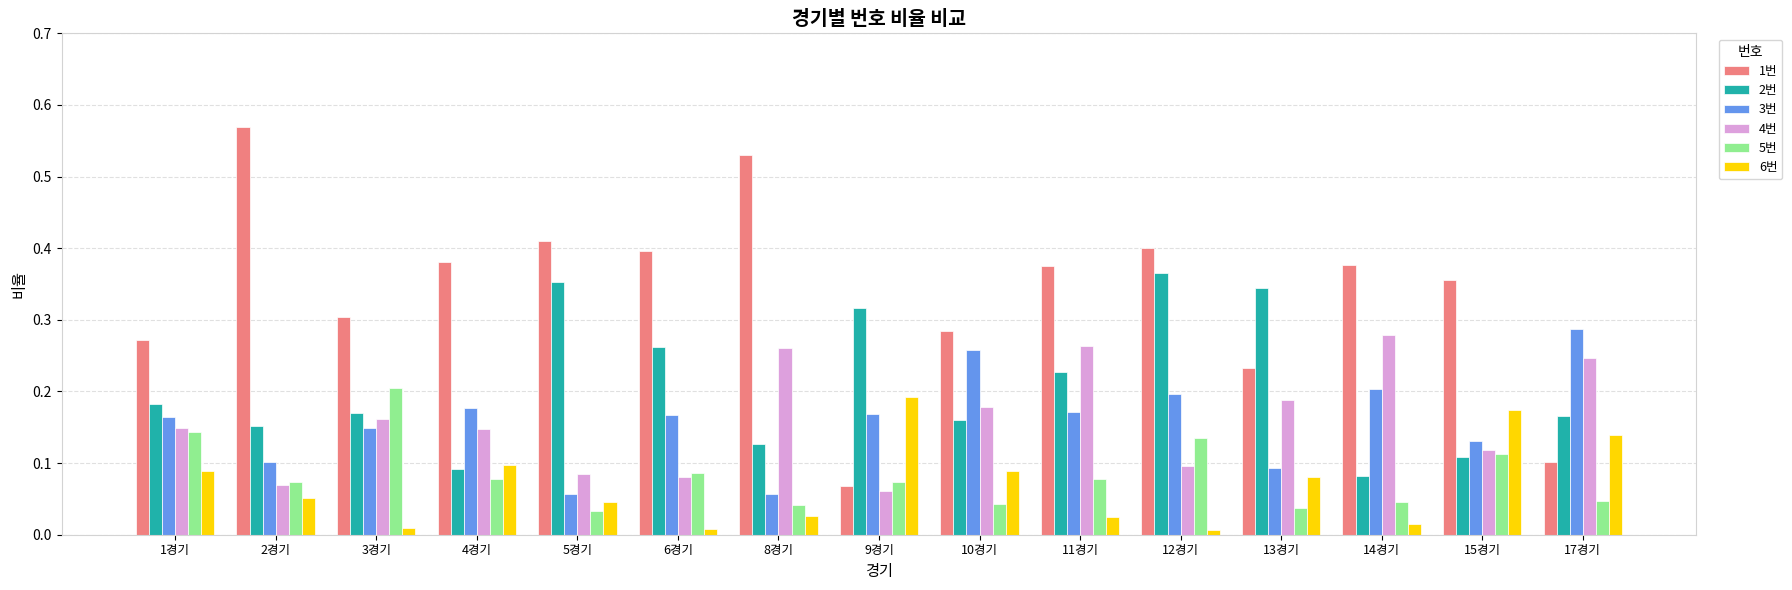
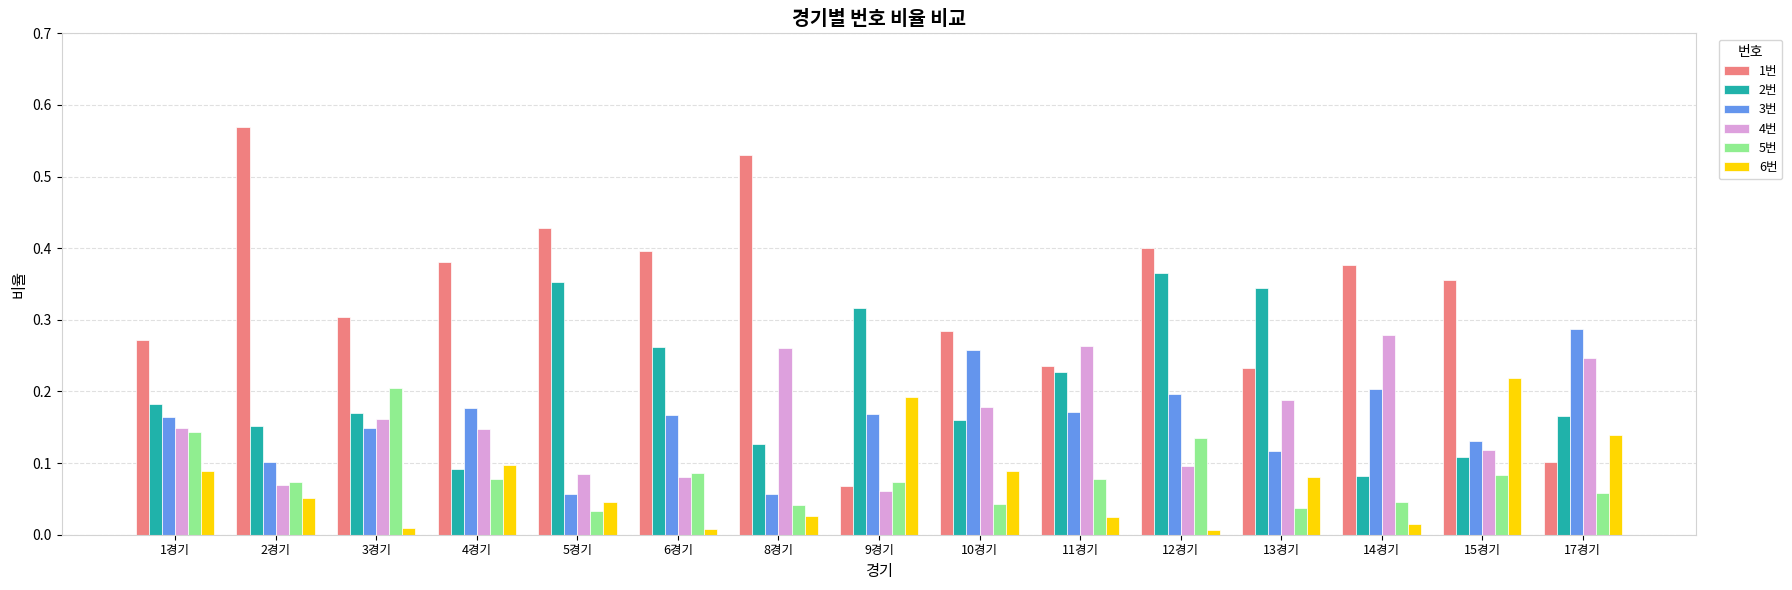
  {
    "1번": {
      "1경기": 0.27,
      "2경기": 0.57,
      "3경기": 0.30,
      "4경기": 0.38,
-     "5경기": 0.41,
+     "5경기": 0.43,
      "6경기": 0.40,
      "8경기": 0.53,
      "9경기": 0.07,
      "10경기": 0.28,
-     "11경기": 0.38,
+     "11경기": 0.24,
      "12경기": 0.40,
      "13경기": 0.23,
      "14경기": 0.38,
      "15경기": 0.36,
      "17경기": 0.10
    },
    "2번": {
      "1경기": 0.18,
      "2경기": 0.15,
      "3경기": 0.17,
      "4경기": 0.09,
      "5경기": 0.35,
      "6경기": 0.26,
      "8경기": 0.13,
      "9경기": 0.32,
      "10경기": 0.16,
      "11경기": 0.23,
      "12경기": 0.37,
      "13경기": 0.34,
      "14경기": 0.08,
      "15경기": 0.11,
      "17경기": 0.17
    },
    "3번": {
      "1경기": 0.16,
      "2경기": 0.10,
      "3경기": 0.15,
      "4경기": 0.18,
      "5경기": 0.06,
      "6경기": 0.17,
      "8경기": 0.06,
      "9경기": 0.17,
      "10경기": 0.26,
      "11경기": 0.17,
      "12경기": 0.20,
-     "13경기": 0.09,
+     "13경기": 0.12,
      "14경기": 0.20,
      "15경기": 0.13,
      "17경기": 0.29
    },
    "4번": {
      "1경기": 0.15,
      "2경기": 0.07,
      "3경기": 0.16,
      "4경기": 0.15,
      "5경기": 0.08,
      "6경기": 0.08,
      "8경기": 0.26,
      "9경기": 0.06,
      "10경기": 0.18,
      "11경기": 0.26,
      "12경기": 0.10,
      "13경기": 0.19,
      "14경기": 0.28,
      "15경기": 0.12,
      "17경기": 0.25
    },
    "5번": {
      "1경기": 0.14,
      "2경기": 0.07,
      "3경기": 0.20,
      "4경기": 0.08,
      "5경기": 0.03,
      "6경기": 0.09,
      "8경기": 0.04,
      "9경기": 0.07,
      "10경기": 0.04,
      "11경기": 0.08,
      "12경기": 0.13,
      "13경기": 0.04,
      "14경기": 0.05,
-     "15경기": 0.11,
-     "17경기": 0.05
+     "15경기": 0.08,
+     "17경기": 0.06
    },
    "6번": {
      "1경기": 0.09,
      "2경기": 0.05,
      "3경기": 0.01,
      "4경기": 0.10,
      "5경기": 0.05,
      "6경기": 0.01,
      "8경기": 0.03,
      "9경기": 0.19,
      "10경기": 0.09,
      "11경기": 0.02,
      "12경기": 0.01,
      "13경기": 0.08,
      "14경기": 0.01,
-     "15경기": 0.17,
+     "15경기": 0.22,
      "17경기": 0.14
    }
  }
